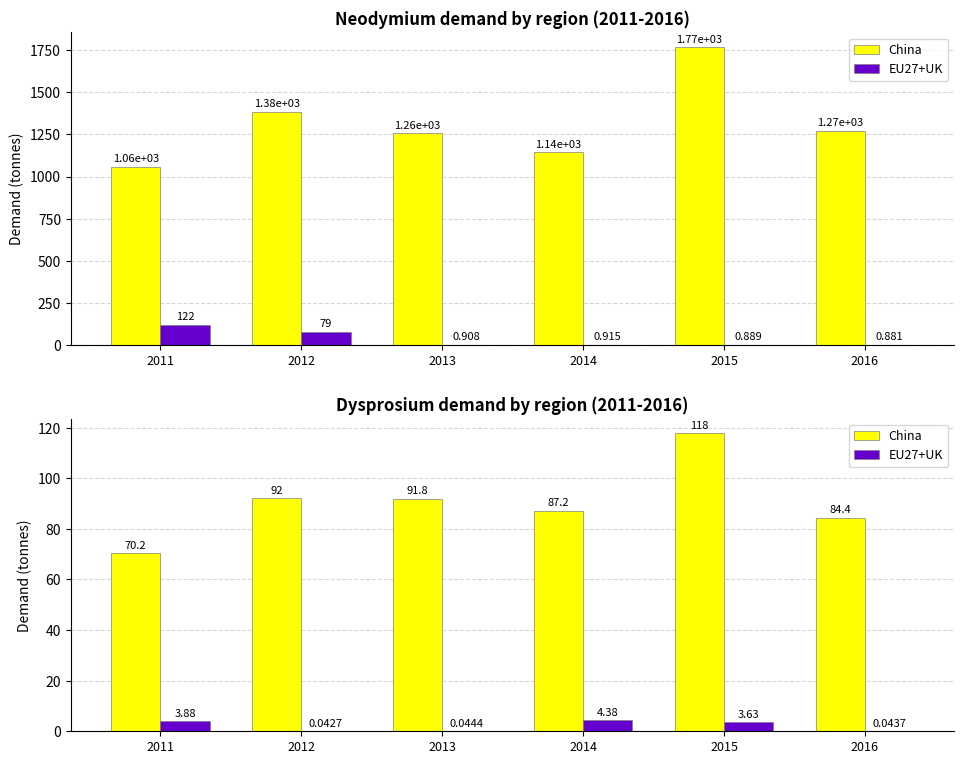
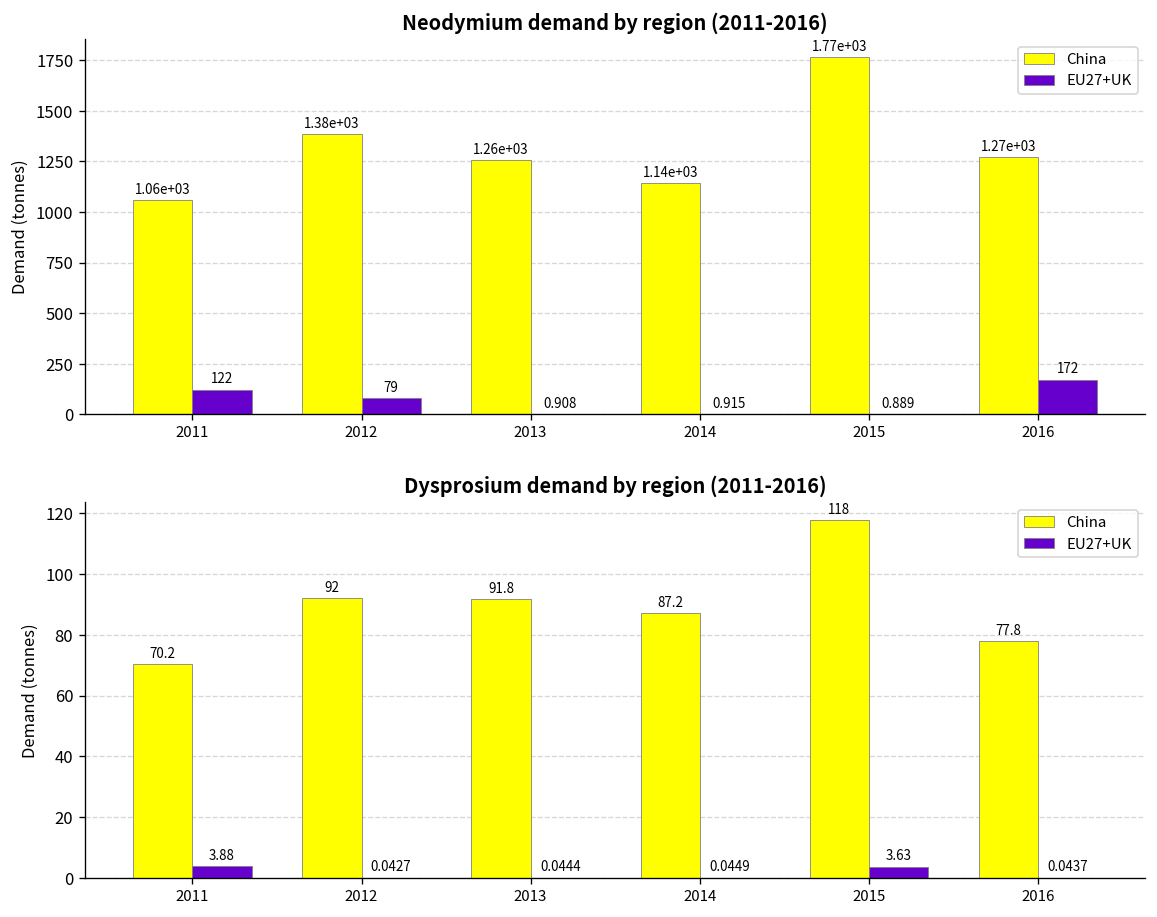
  {
    "Neodymium demand by region (2011-2016)": {
      "EU27+UK": {
        "2011": 122,
        "2012": 79,
        "2013": 0.908,
        "2014": 0.915,
        "2015": 0.889,
-       "2016": 0.881
+       "2016": 172
      }
    },
    "Dysprosium demand by region (2011-2016)": {
      "China": {
        "2011": 70.2,
        "2012": 92,
        "2013": 91.8,
        "2014": 87.2,
        "2015": 118,
-       "2016": 84.4
+       "2016": 77.8
      },
      "EU27+UK": {
        "2011": 3.88,
        "2012": 0.0427,
        "2013": 0.0444,
-       "2014": 4.38,
+       "2014": 0.0449,
        "2015": 3.63,
        "2016": 0.0437
      }
    }
  }
